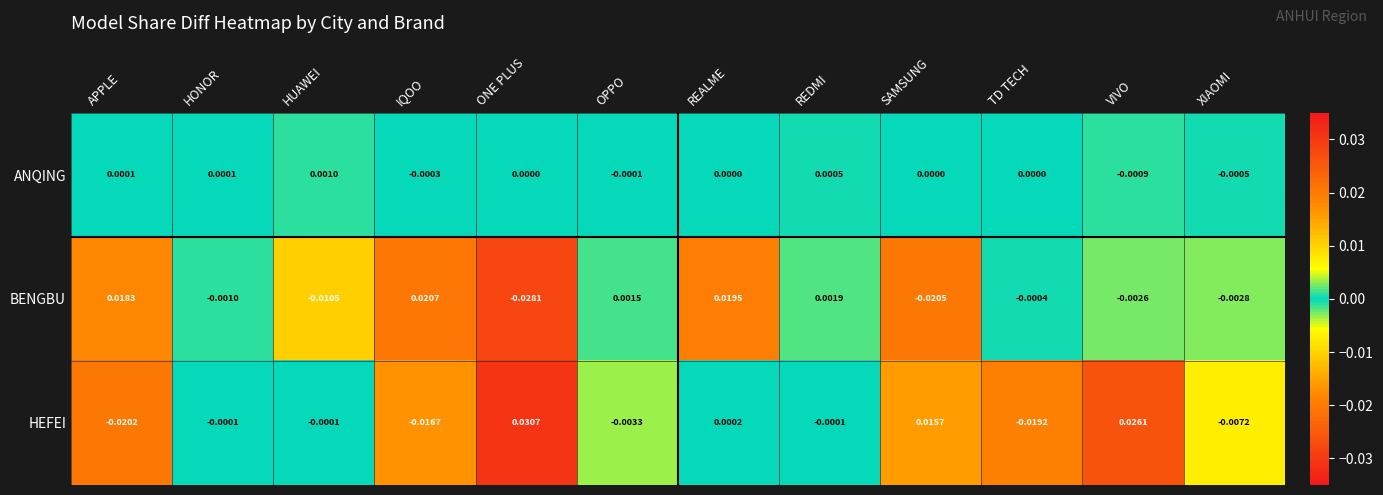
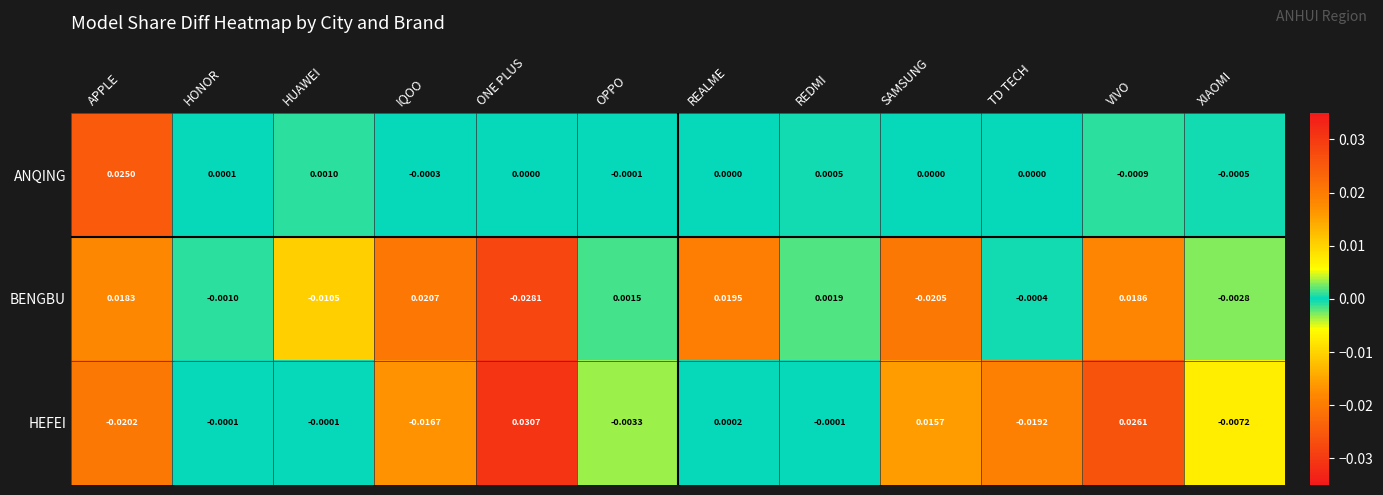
  {
    "ANQING": {
-     "APPLE": 0.0001,
+     "APPLE": 0.0250,
      "HONOR": 0.0001,
      "HUAWEI": 0.0010,
      "IQOO": -0.0003,
      "ONE PLUS": 0.0000,
      "OPPO": -0.0001,
      "REALME": 0.0000,
      "REDMI": 0.0005,
      "SAMSUNG": 0.0000,
      "TD TECH": 0.0000,
      "VIVO": -0.0009,
      "XIAOMI": -0.0005
    },
    "BENGBU": {
      "APPLE": 0.0183,
      "HONOR": -0.0010,
      "HUAWEI": -0.0105,
      "IQOO": 0.0207,
      "ONE PLUS": -0.0281,
      "OPPO": 0.0015,
      "REALME": 0.0195,
      "REDMI": 0.0019,
      "SAMSUNG": -0.0205,
      "TD TECH": -0.0004,
-     "VIVO": -0.0026,
+     "VIVO": 0.0186,
      "XIAOMI": -0.0028
    },
    "HEFEI": {
      "APPLE": -0.0202,
      "HONOR": -0.0001,
      "HUAWEI": -0.0001,
      "IQOO": -0.0167,
      "ONE PLUS": 0.0307,
      "OPPO": -0.0033,
      "REALME": 0.0002,
      "REDMI": -0.0001,
      "SAMSUNG": 0.0157,
      "TD TECH": -0.0192,
      "VIVO": 0.0261,
      "XIAOMI": -0.0072
    }
  }
